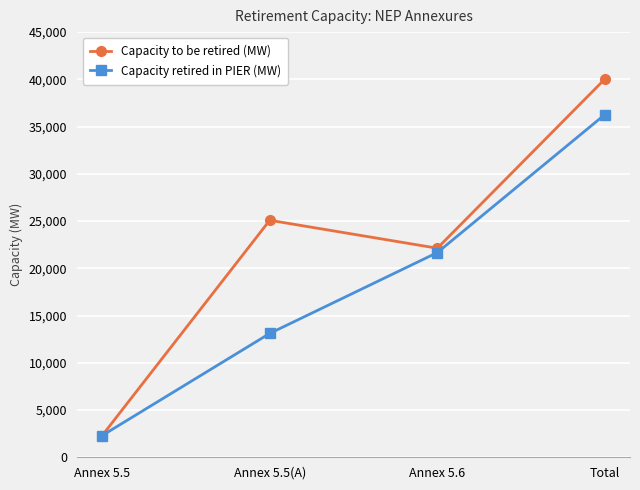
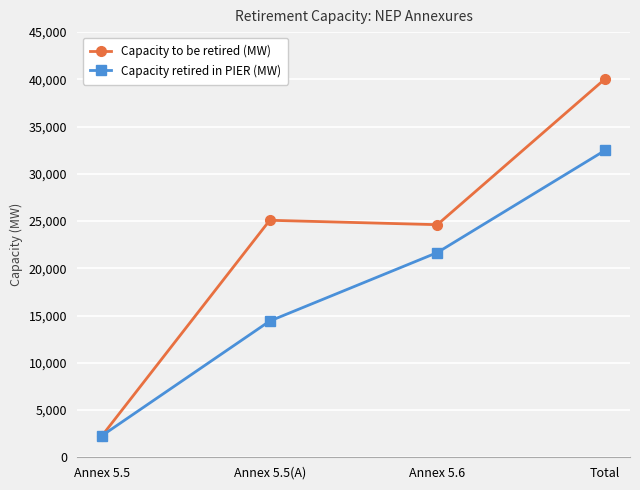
  {
    "Capacity to be retired (MW)": {
      "Annex 5.5(A)": "25,000",
-     "Annex 5.6": "22,000",
+     "Annex 5.6": "25,000",
      "Total": "40,000"
    },
    "Capacity retired in PIER (MW)": {
-     "Annex 5.5(A)": "13,000",
+     "Annex 5.5(A)": "14,000",
      "Annex 5.6": "22,000",
-     "Total": "36,000"
+     "Total": "32,000"
    }
  }
